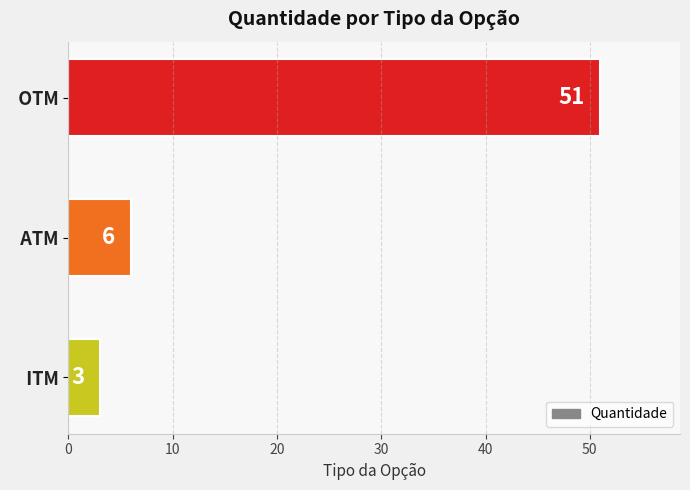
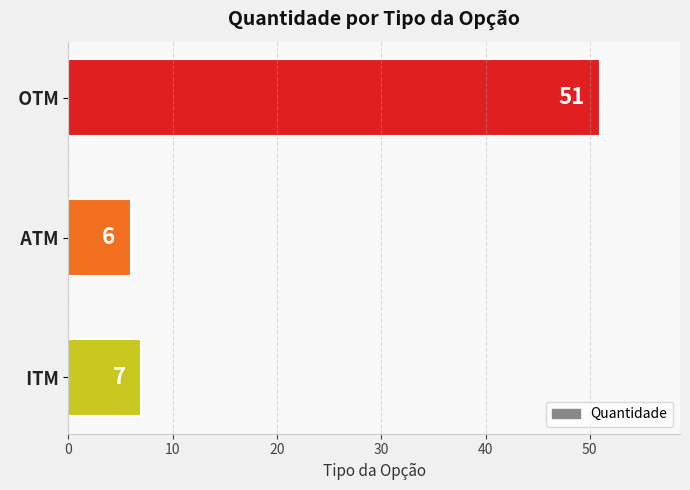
  {
    "OTM": 51,
    "ATM": 6,
-   "ITM": 3
+   "ITM": 7
  }
